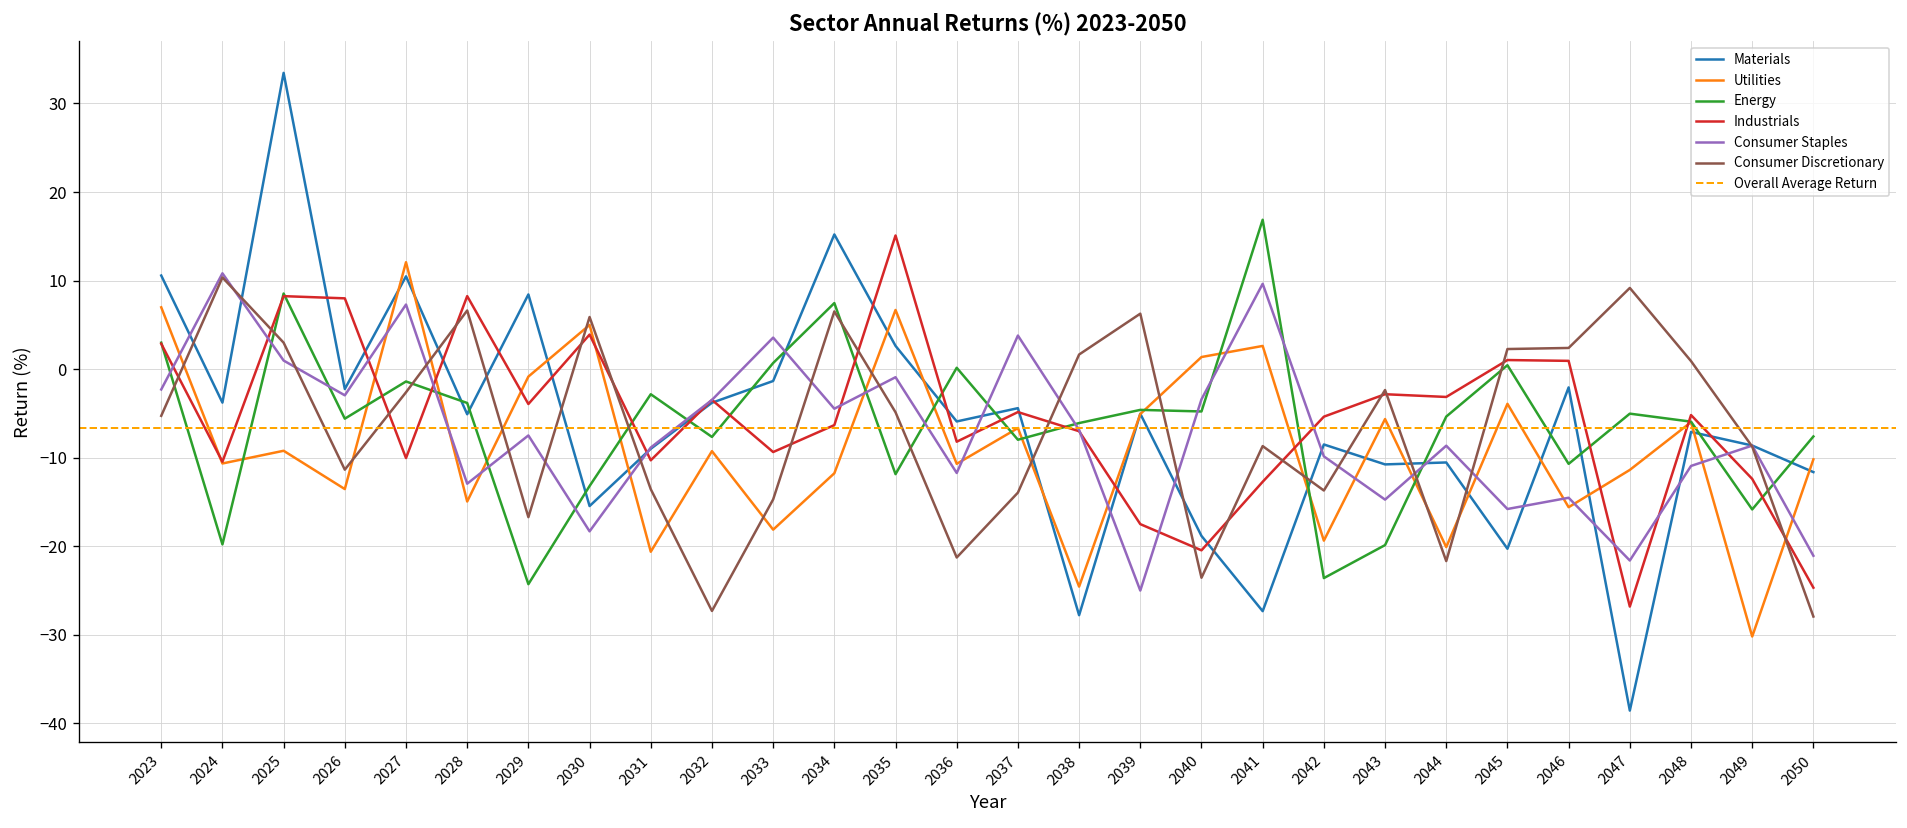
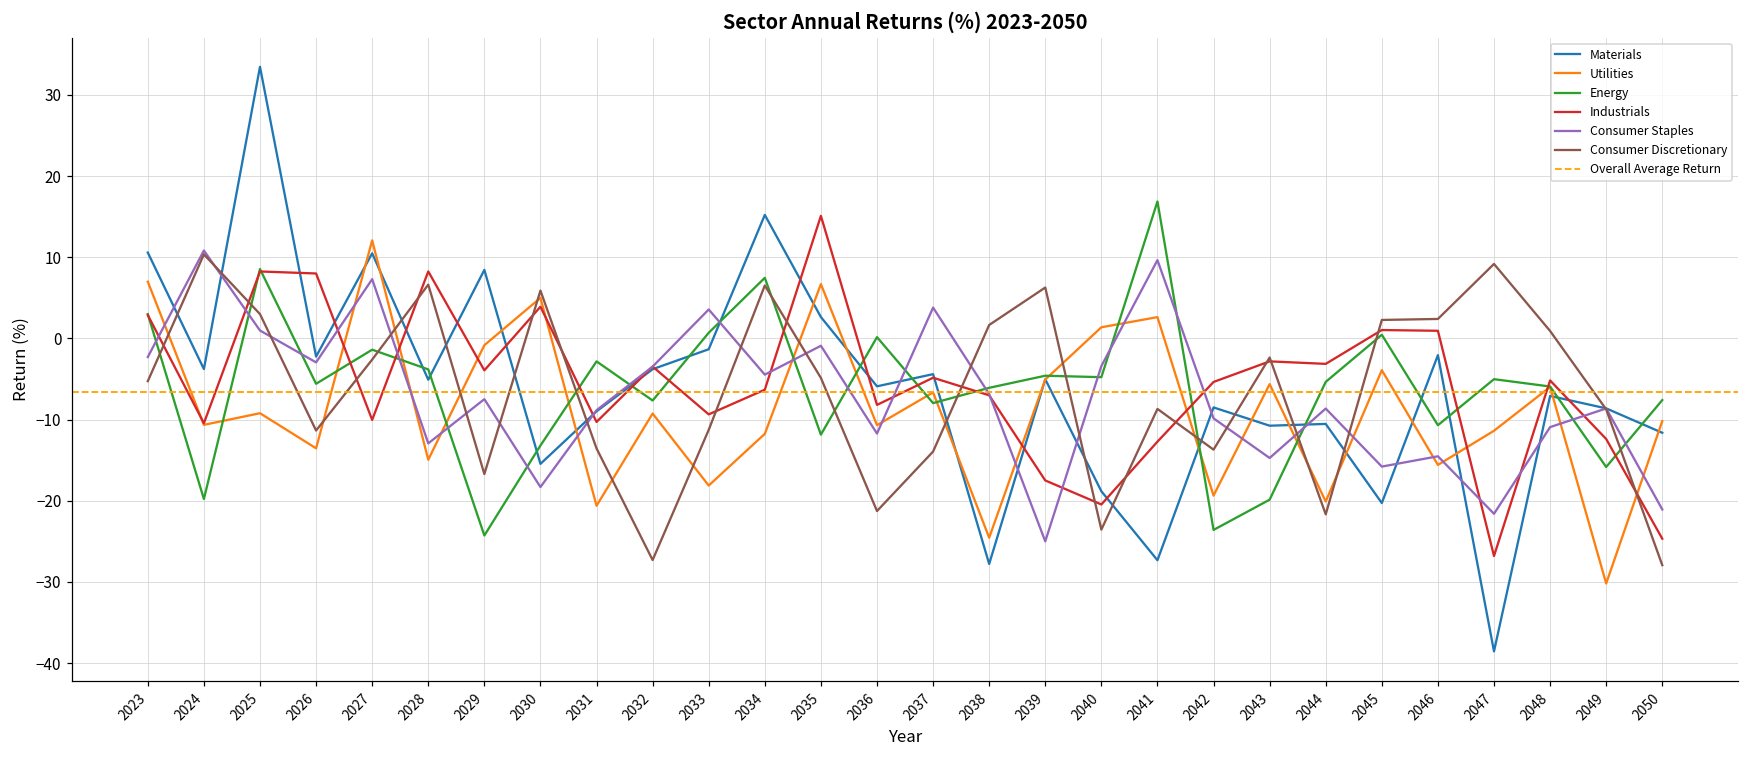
  {
    "Materials": {
      "2023": 11,
      "2024": -4,
      "2025": 33,
      "2026": -2,
      "2027": 10,
      "2028": -5,
      "2029": 8,
      "2030": -15,
      "2033": -1,
      "2034": 15,
      "2035": 3,
      "2036": -6,
      "2037": -4,
      "2038": -28,
      "2040": -19,
      "2041": -27,
      "2042": -9,
      "2043": -11,
      "2044": -11,
      "2045": -20,
      "2046": -2,
      "2047": -39,
      "2048": -7,
      "2050": -12
    },
    "Utilities": {
      "2023": 7,
      "2025": -9,
      "2026": -14,
      "2027": 12,
      "2028": -15,
      "2029": -1,
      "2030": 5,
      "2031": -21,
      "2032": -9,
      "2033": -18,
      "2034": -12,
      "2035": 7,
      "2036": -11,
      "2037": -7,
      "2038": -25,
      "2040": 1,
      "2041": 3,
      "2042": -19,
      "2043": -6,
      "2044": -20,
      "2045": -4,
      "2046": -16,
      "2047": -11,
      "2049": -30,
      "2050": -10
    },
    "Energy": {
      "2024": -20,
      "2026": -6,
      "2027": -1,
      "2028": -4,
      "2029": -24,
      "2030": -13,
      "2031": -3,
      "2032": -8,
      "2033": 1,
      "2034": 7,
      "2035": -12,
      "2036": 0,
      "2037": -8,
      "2038": -6,
      "2039": -5,
      "2040": -5,
      "2041": 17,
      "2042": -24,
      "2043": -20,
      "2044": -5,
      "2045": 0,
      "2046": -11,
      "2047": -5,
      "2049": -16,
      "2050": -8
    },
    "Industrials": {
      "2026": 8,
      "2027": -10,
      "2028": 8,
      "2029": -4,
      "2030": 4,
      "2031": -10,
      "2033": -9,
      "2034": -6,
      "2035": 15,
      "2036": -8,
      "2037": -5,
      "2039": -17,
      "2040": -20,
      "2041": -13,
      "2042": -5,
      "2043": -3,
      "2044": -3,
      "2045": 1,
      "2046": 1,
      "2047": -27,
      "2048": -5,
      "2049": -12,
      "2050": -25
    },
    "Consumer Staples": {
      "2023": -2,
      "2024": 11,
      "2025": 1,
      "2026": -3,
      "2027": 7,
      "2028": -13,
      "2029": -7,
      "2030": -18,
      "2033": 4,
      "2034": -4,
      "2035": -1,
      "2036": -12,
      "2037": 4,
      "2039": -25,
      "2040": -3,
      "2041": 10,
      "2042": -10,
      "2043": -15,
      "2044": -9,
      "2045": -16,
      "2046": -15,
      "2047": -22,
      "2048": -11,
      "2050": -21
    },
    "Consumer Discretionary": {
      "2023": -5,
      "2024": 10,
      "2025": 3,
      "2026": -11,
      "2027": -3,
      "2028": 7,
      "2029": -17,
      "2030": 6,
      "2031": -14,
      "2032": -27,
-     "2033": -15,
+     "2033": -11,
      "2034": 7,
      "2035": -5,
      "2036": -21,
      "2037": -14,
      "2038": 2,
      "2039": 6,
      "2040": -24,
      "2041": -9,
      "2042": -14,
      "2043": -2,
      "2044": -22,
      "2045": 2,
      "2046": 2,
      "2047": 9,
      "2048": 1,
      "2050": -28
    }
  }
